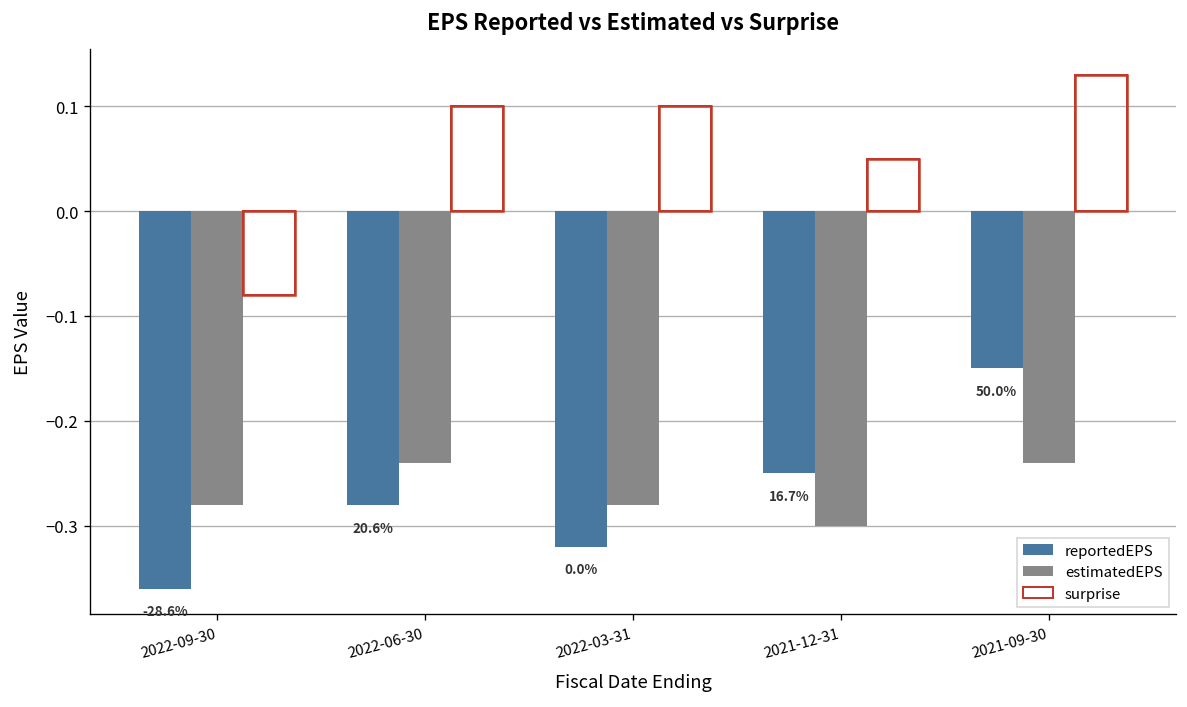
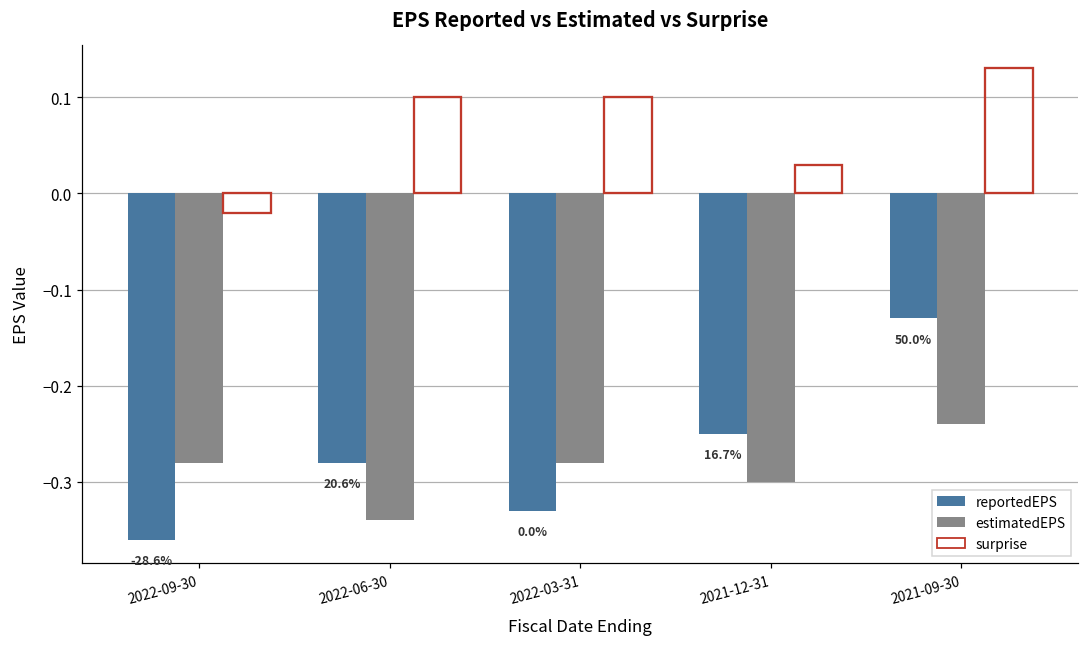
  {
    "reportedEPS": {
-     "2022-03-31": -0.32,
-     "2021-09-30": -0.15
+     "2022-03-31": -0.33,
+     "2021-09-30": -0.13
    },
    "estimatedEPS": {
      "2022-09-30": -0.28,
-     "2022-06-30": -0.24,
+     "2022-06-30": -0.34,
      "2022-03-31": -0.28,
      "2021-12-31": -0.30,
      "2021-09-30": -0.24
    },
    "surprise": {
-     "2022-09-30": -0.08,
+     "2022-09-30": -0.02,
      "2022-06-30": 0.10,
      "2022-03-31": 0.10,
-     "2021-12-31": 0.05,
+     "2021-12-31": 0.03,
      "2021-09-30": 0.13
    }
  }
